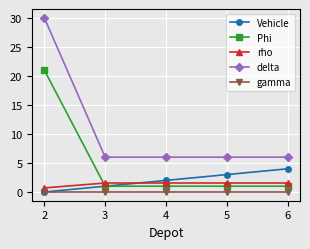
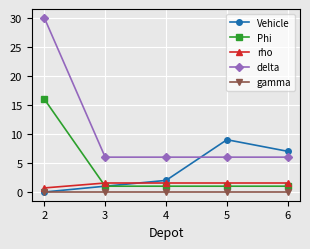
  {
    "Vehicle": {
      "4": 2,
-     "5": 3,
-     "6": 4
+     "5": 9,
+     "6": 7
    },
    "Phi": {
-     "2": 21,
+     "2": 16,
      "4": 1,
      "5": 1,
      "6": 1
    },
    "rho": {
      "2": 1,
      "3": 2,
      "4": 2,
      "5": 2,
      "6": 2
    },
    "delta": {
      "2": 30,
      "3": 6,
      "4": 6,
      "5": 6,
      "6": 6
    },
    "gamma": {
      "3": 0,
      "4": 0,
      "5": 0,
      "6": 0
    }
  }
